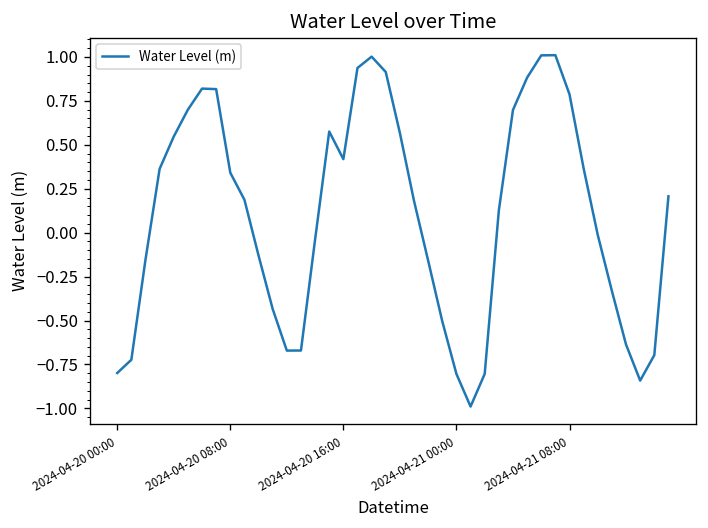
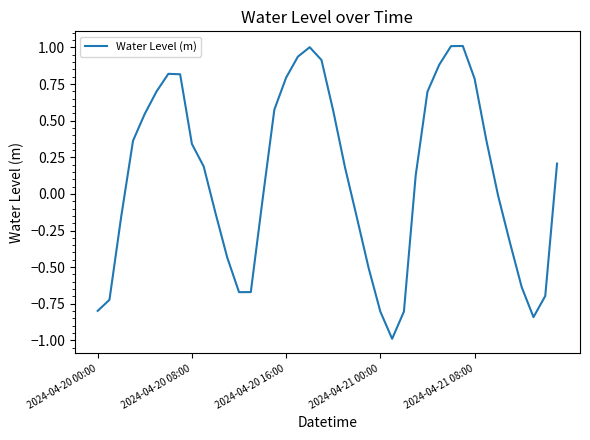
  {
    "2024-04-20 00:00": -0.80,
    "2024-04-20 08:00": 0.34,
-   "2024-04-20 16:00": 0.42,
+   "2024-04-20 16:00": 0.79,
    "2024-04-21 00:00": -0.80,
    "2024-04-21 08:00": 0.79
  }
